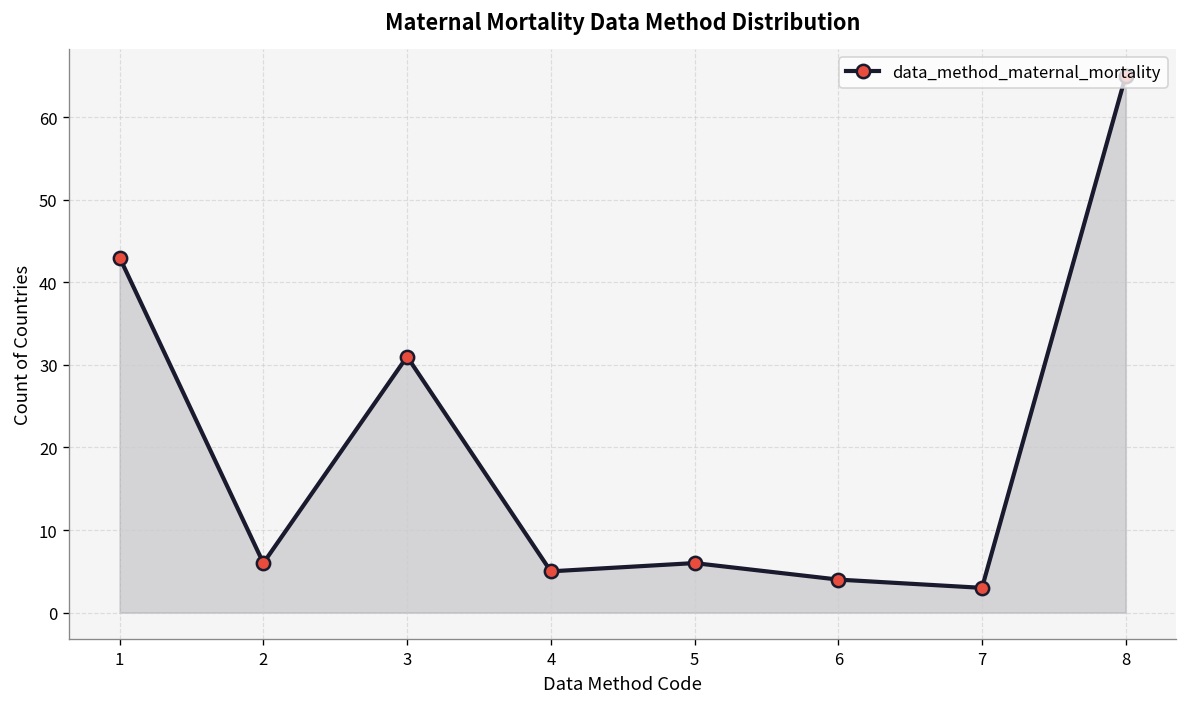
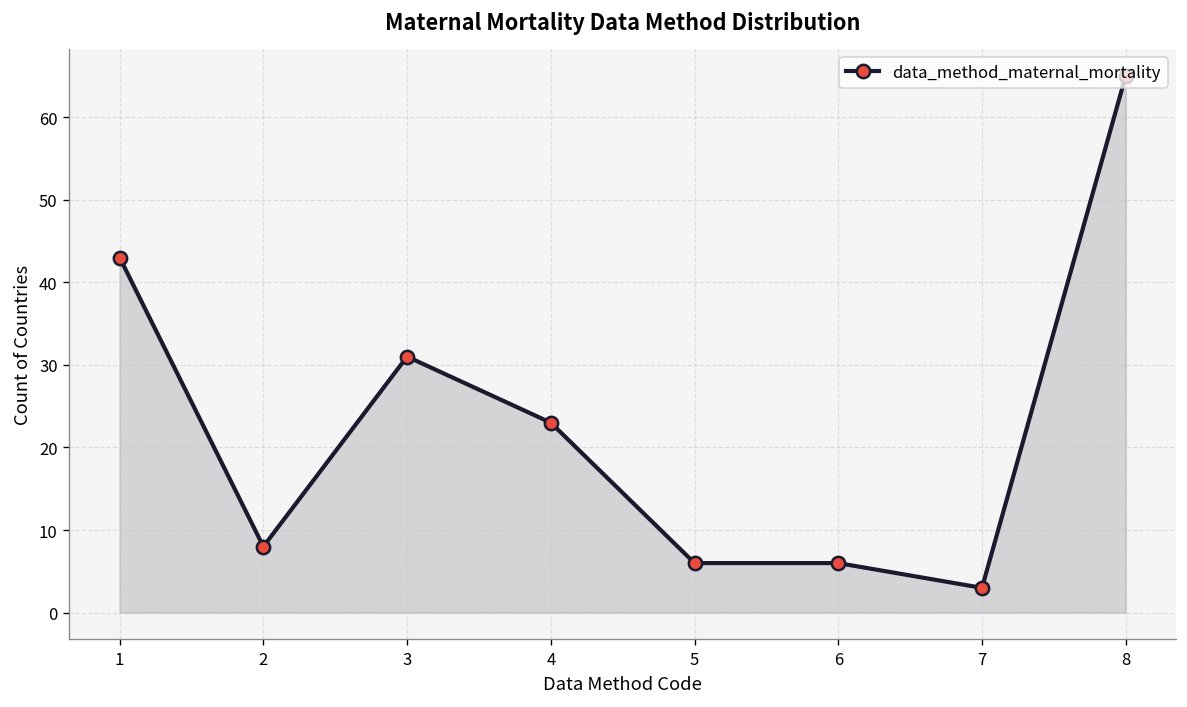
  {
    "1": 43,
-   "2": 6,
+   "2": 8,
    "3": 31,
-   "4": 5,
+   "4": 23,
    "5": 6,
-   "6": 4,
+   "6": 6,
    "7": 3
  }
